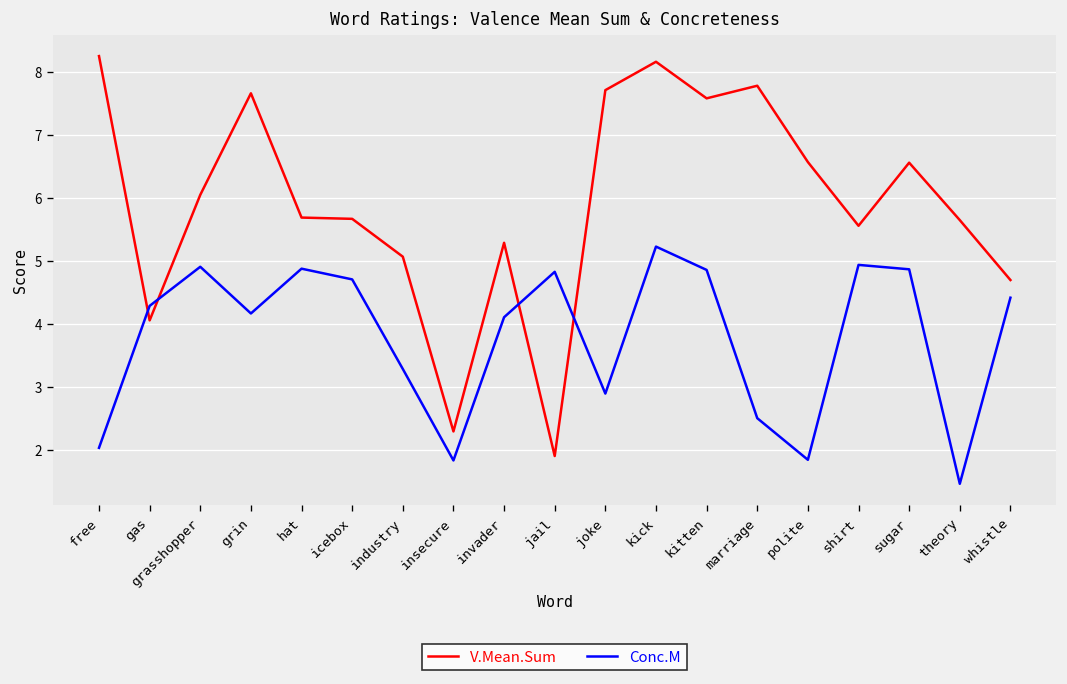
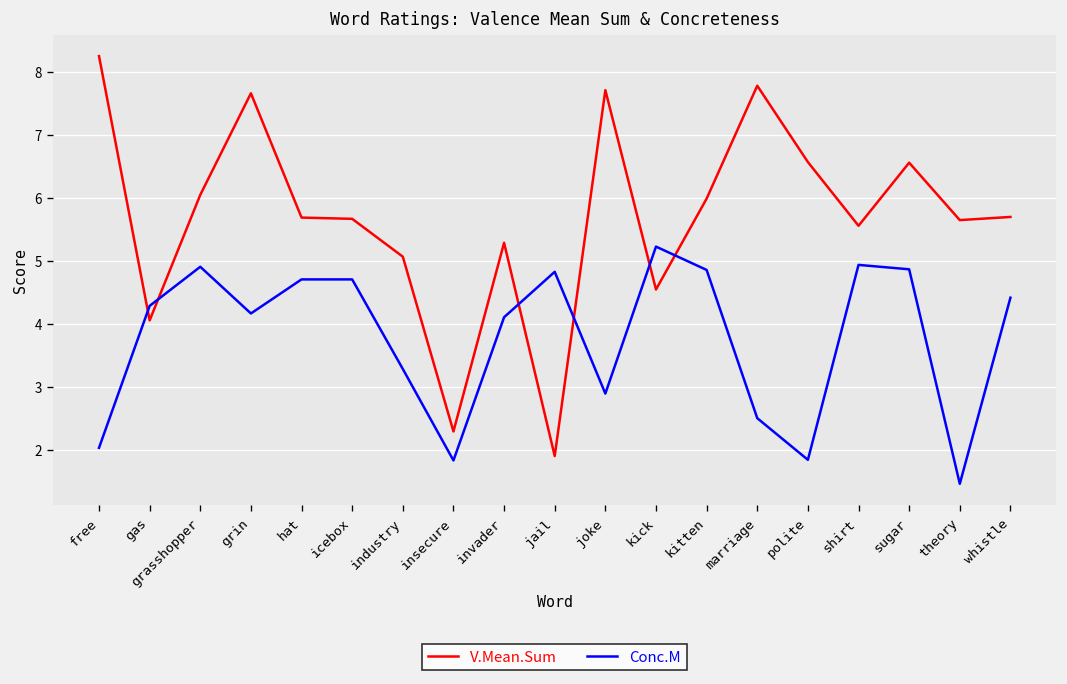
  {
    "V.Mean.Sum": {
      "free": 8.3,
      "gas": 4.1,
      "grasshopper": 6.1,
      "grin": 7.7,
      "hat": 5.7,
      "icebox": 5.7,
      "industry": 5.1,
      "insecure": 2.3,
      "invader": 5.3,
      "jail": 1.9,
      "joke": 7.7,
-     "kick": 8.2,
-     "kitten": 7.6,
+     "kick": 4.6,
+     "kitten": 6.0,
      "marriage": 7.8,
      "polite": 6.6,
      "shirt": 5.6,
      "sugar": 6.6,
      "theory": 5.7,
-     "whistle": 4.7
+     "whistle": 5.7
    },
    "Conc.M": {
      "free": 2.0,
      "gas": 4.3,
      "grasshopper": 4.9,
      "grin": 4.2,
-     "hat": 4.9,
+     "hat": 4.7,
      "icebox": 4.7,
      "industry": 3.3,
      "insecure": 1.8,
      "invader": 4.1,
      "jail": 4.8,
      "joke": 2.9,
      "kick": 5.2,
      "kitten": 4.9,
      "marriage": 2.5,
      "polite": 1.9,
      "shirt": 4.9,
      "sugar": 4.9,
      "theory": 1.5,
      "whistle": 4.4
    }
  }
